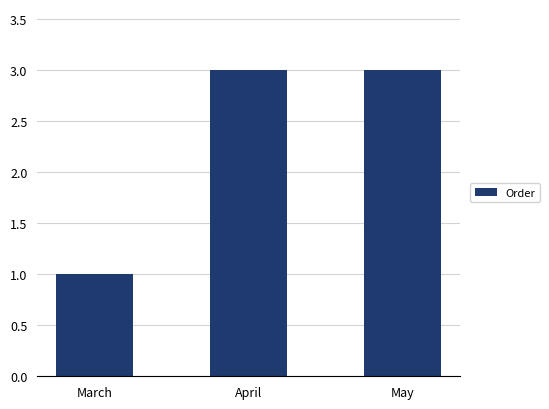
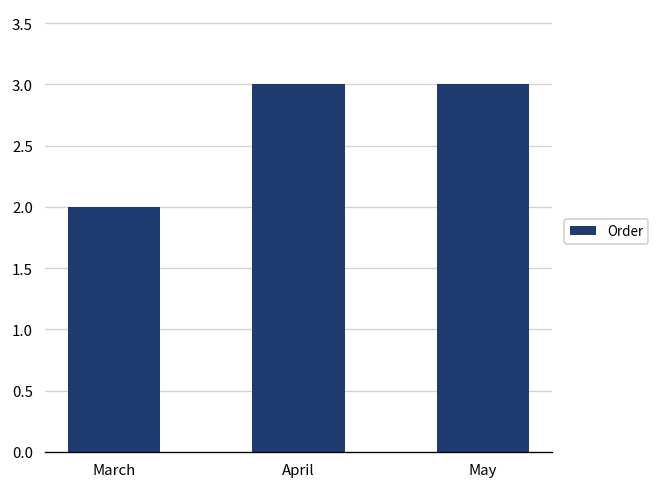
  {
-   "March": 1,
+   "March": 2,
    "April": 3,
    "May": 3
  }
